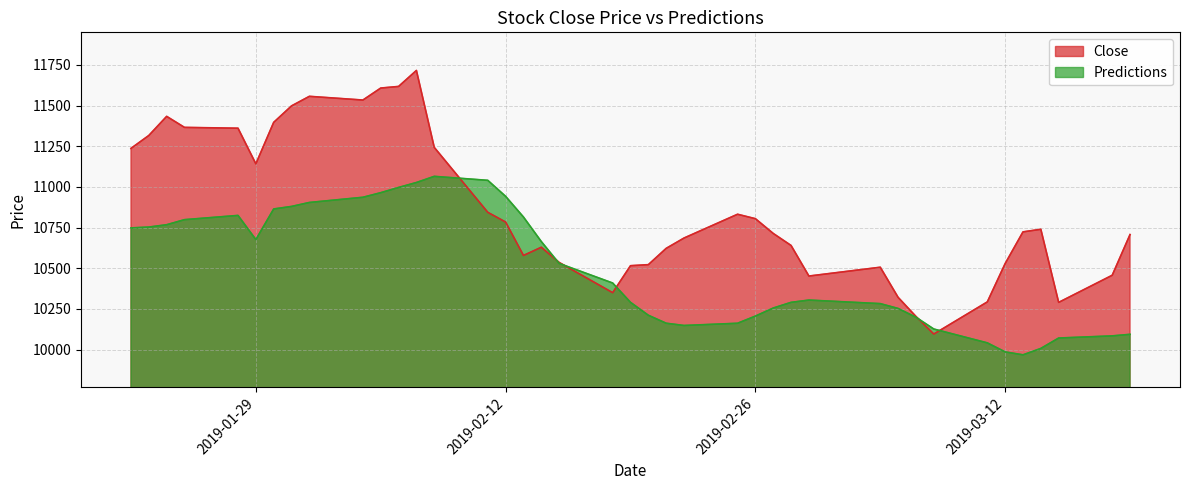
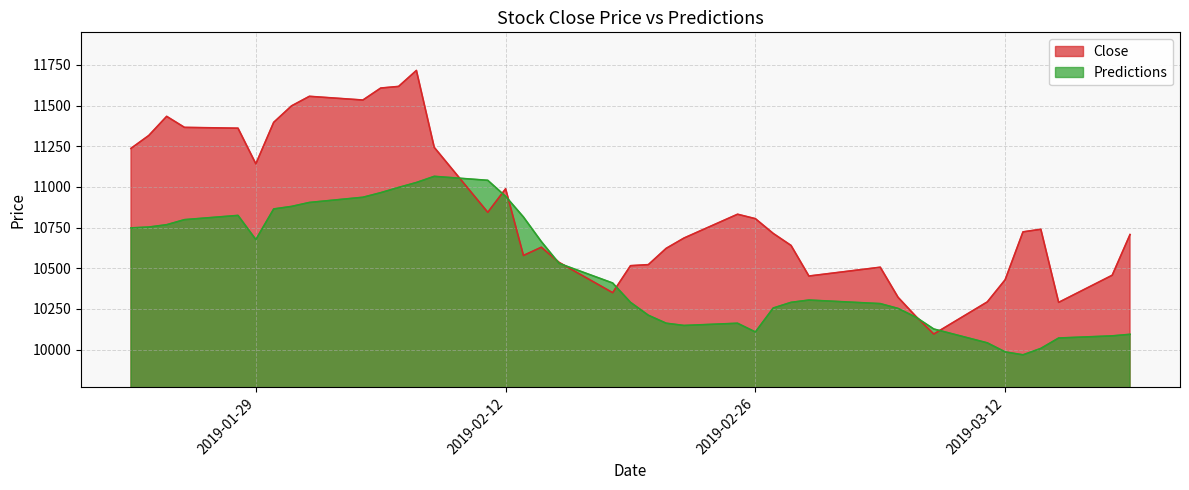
  {
    "Close": {
      "2019-01-29": 11140,
-     "2019-02-12": 10780,
+     "2019-02-12": 10990,
      "2019-02-26": 10800,
-     "2019-03-12": 10530
+     "2019-03-12": 10430
    },
    "Predictions": {
      "2019-01-29": 10680,
      "2019-02-12": 10940,
-     "2019-02-26": 10210,
+     "2019-02-26": 10110,
      "2019-03-12": 9990
    }
  }
